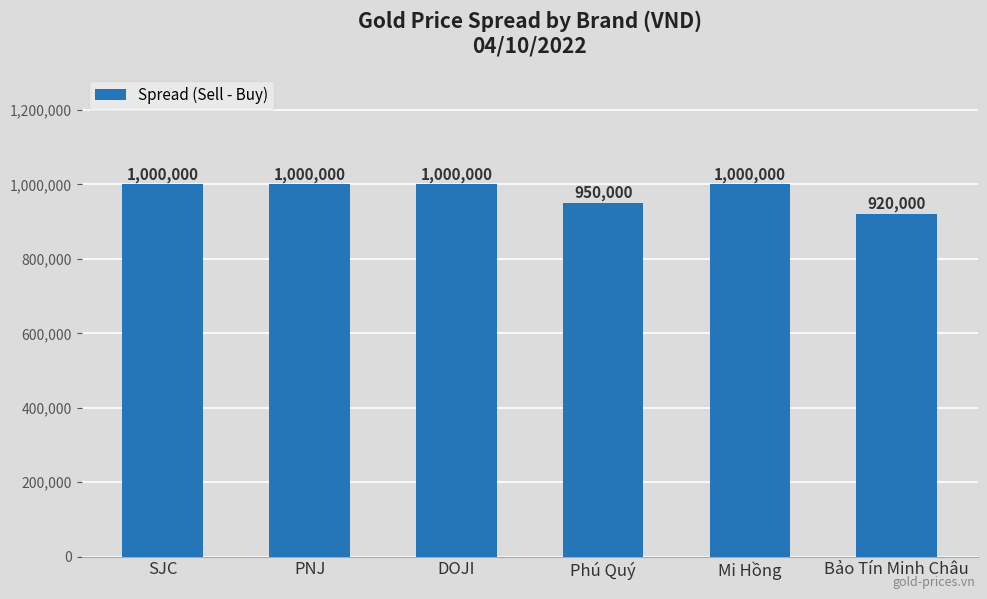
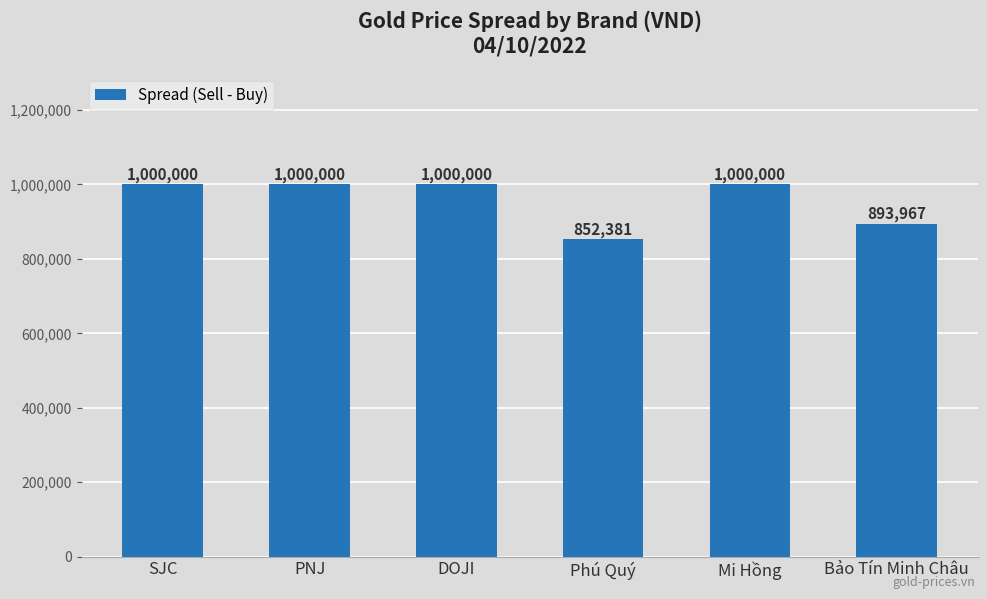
  {
    "SJC": "1,000,000",
    "PNJ": "1,000,000",
    "DOJI": "1,000,000",
-   "Phú Quý": "950,000",
+   "Phú Quý": "852,381",
    "Mi Hồng": "1,000,000",
-   "Bảo Tín Minh Châu": "920,000"
+   "Bảo Tín Minh Châu": "893,967"
  }
